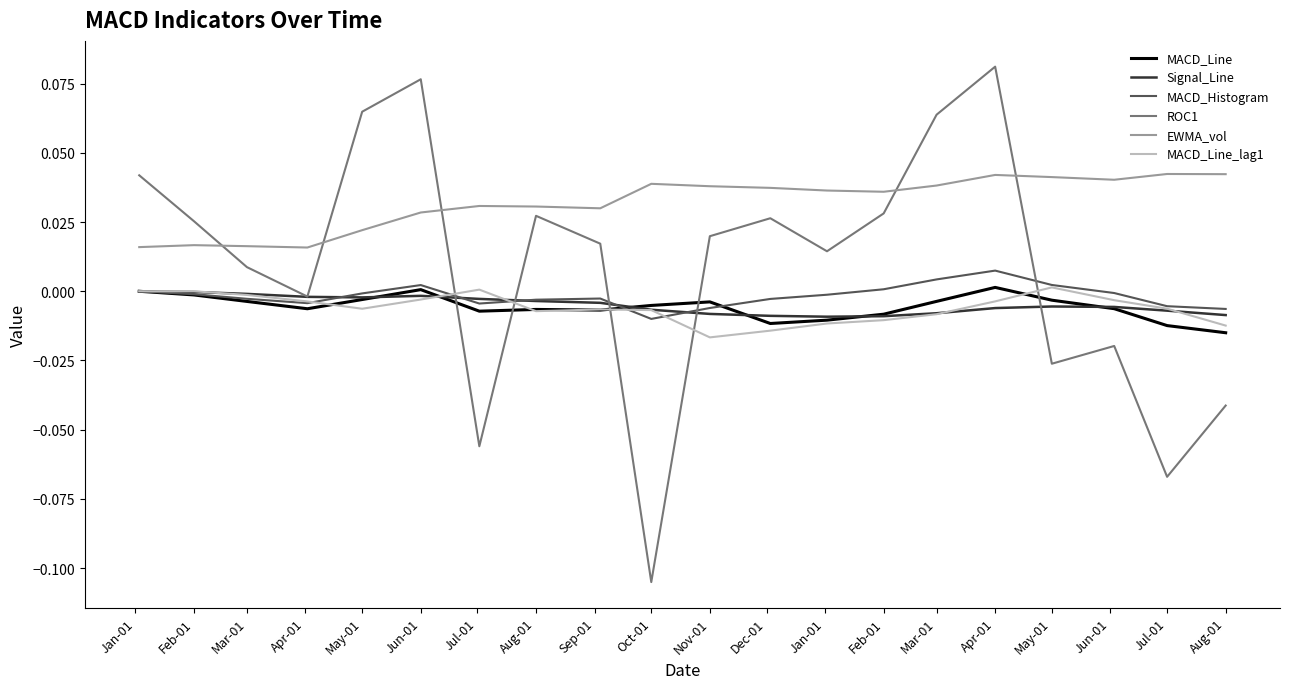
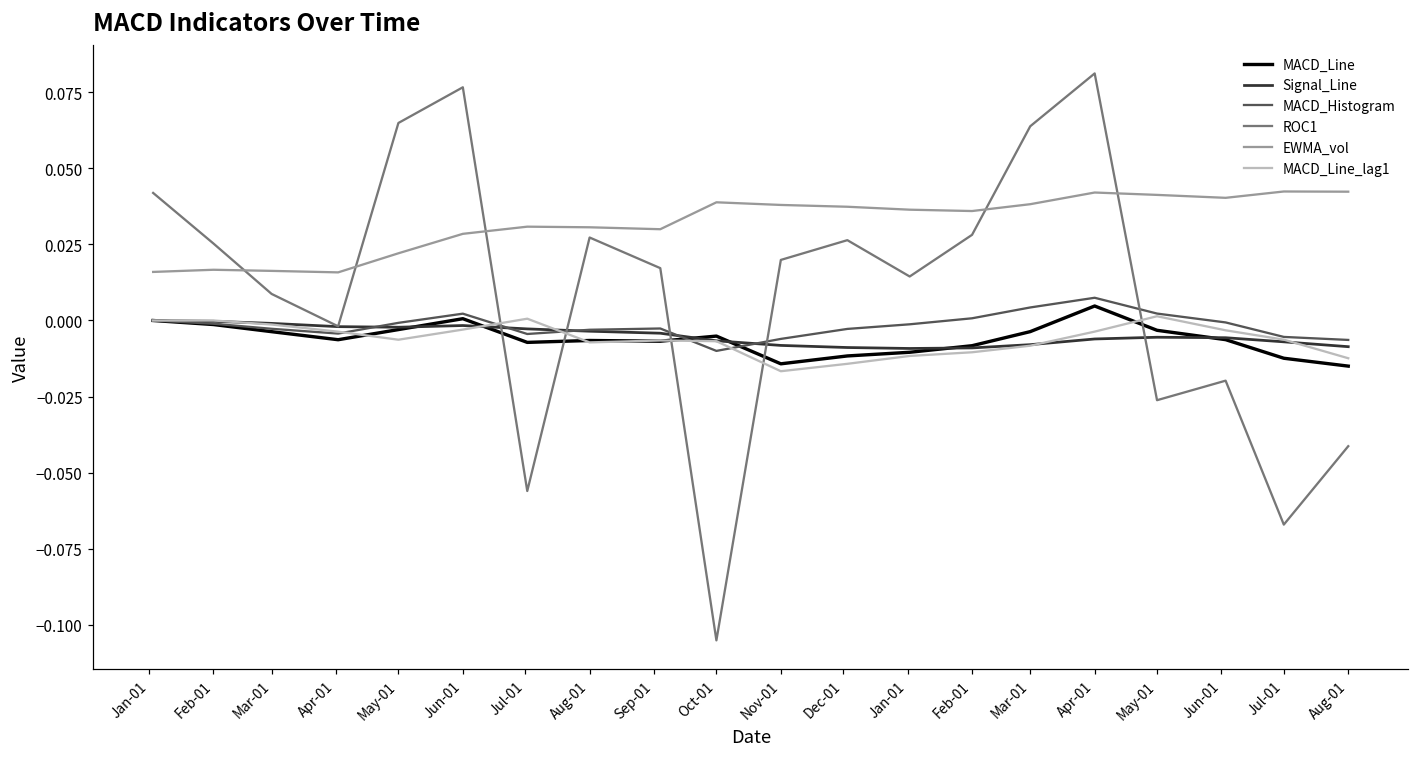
  {
    "MACD_Line": {
      "Jun-01": 0.001,
      "Oct-01": -0.005,
-     "Nov-01": -0.004,
-     "Apr-01": 0.001,
+     "Nov-01": -0.014,
+     "Apr-01": 0.005,
      "Jul-01": -0.012
    }
  }
